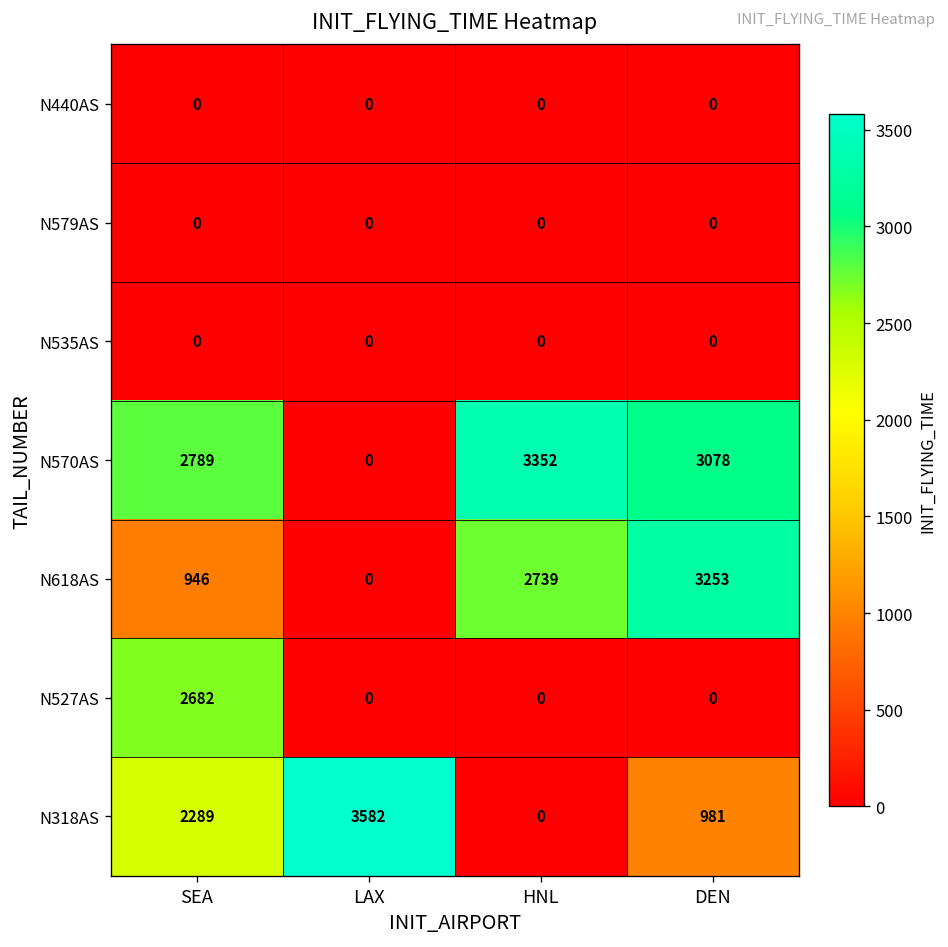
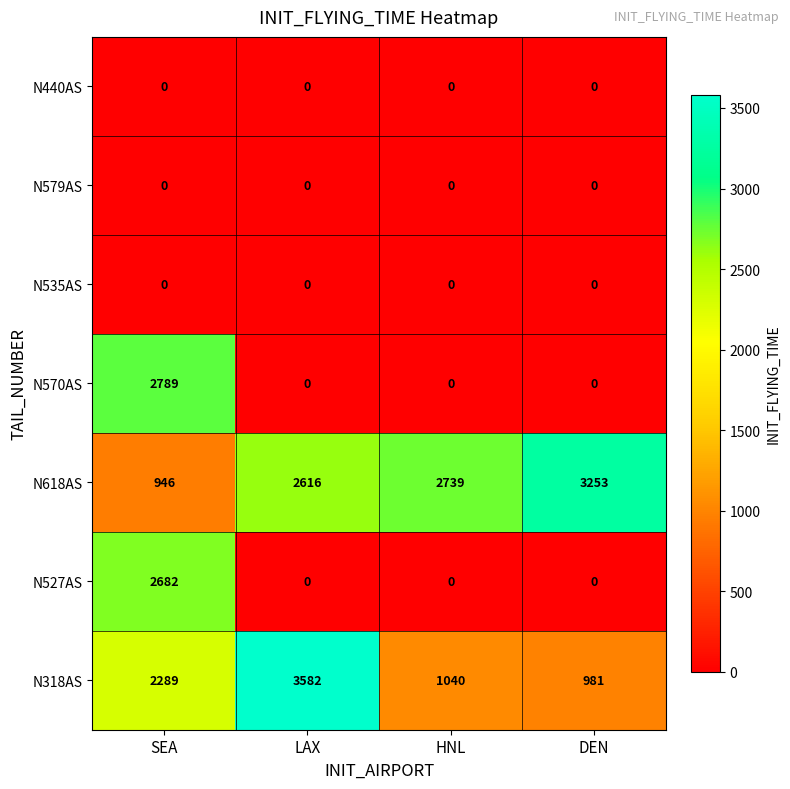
  {
    "N440AS": {
      "SEA": 0,
      "LAX": 0,
      "HNL": 0,
      "DEN": 0
    },
    "N579AS": {
      "SEA": 0,
      "LAX": 0,
      "HNL": 0,
      "DEN": 0
    },
    "N535AS": {
      "SEA": 0,
      "LAX": 0,
      "HNL": 0,
      "DEN": 0
    },
    "N570AS": {
      "SEA": 2789,
      "LAX": 0,
-     "HNL": 3352,
-     "DEN": 3078
+     "HNL": 0,
+     "DEN": 0
    },
    "N618AS": {
      "SEA": 946,
-     "LAX": 0,
+     "LAX": 2616,
      "HNL": 2739,
      "DEN": 3253
    },
    "N527AS": {
      "SEA": 2682,
      "LAX": 0,
      "HNL": 0,
      "DEN": 0
    },
    "N318AS": {
      "SEA": 2289,
      "LAX": 3582,
-     "HNL": 0,
+     "HNL": 1040,
      "DEN": 981
    }
  }
